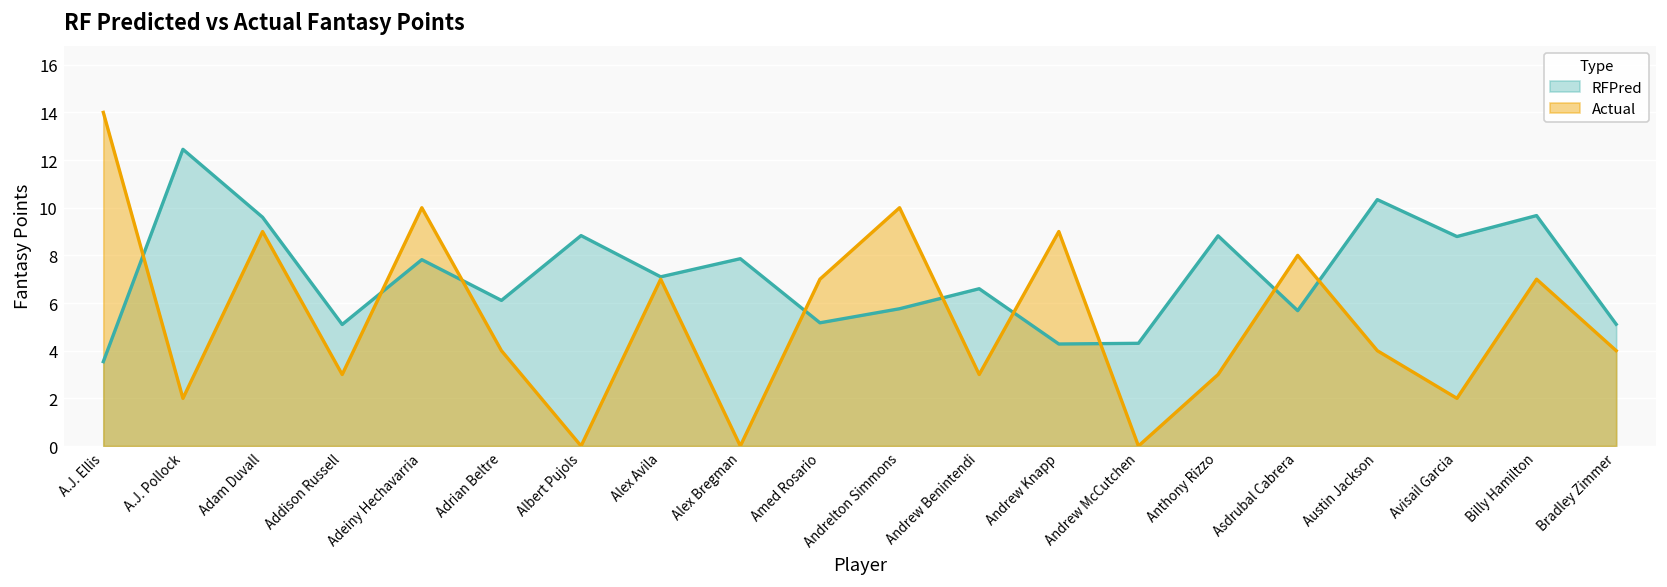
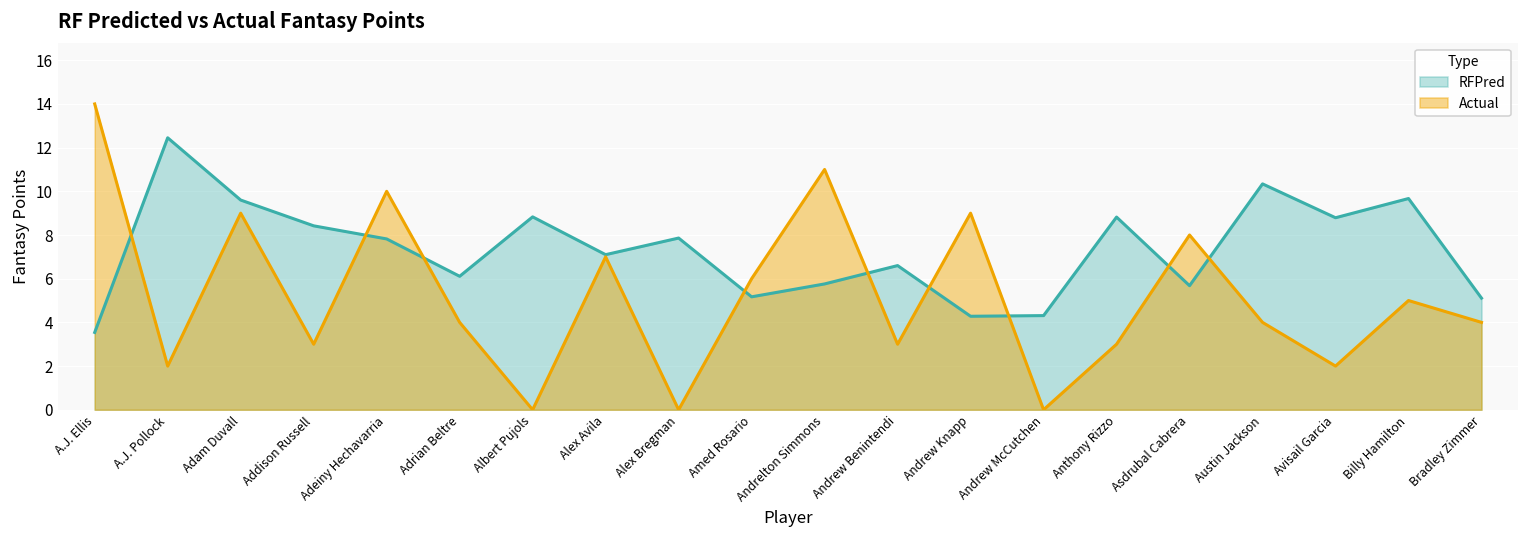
  {
    "RFPred": {
      "A.J. Ellis": 3.5,
      "A.J. Pollock": 12.5,
      "Adam Duvall": 9.6,
-     "Addison Russell": 5.1,
+     "Addison Russell": 8.4,
      "Adeiny Hechavarria": 7.8,
      "Adrian Beltre": 6.1,
      "Albert Pujols": 8.8,
      "Alex Bregman": 7.9,
      "Amed Rosario": 5.2,
      "Andrelton Simmons": 5.8,
      "Andrew Benintendi": 6.6,
      "Andrew Knapp": 4.3,
      "Andrew McCutchen": 4.3,
      "Anthony Rizzo": 8.8,
      "Asdrubal Cabrera": 5.7,
      "Austin Jackson": 10.3,
      "Avisail Garcia": 8.8,
      "Billy Hamilton": 9.7,
      "Bradley Zimmer": 5.1
    },
    "Actual": {
      "A.J. Ellis": 14,
      "A.J. Pollock": 2,
      "Adam Duvall": 9,
      "Addison Russell": 3,
      "Adeiny Hechavarria": 10,
      "Adrian Beltre": 4,
      "Albert Pujols": 0,
      "Alex Bregman": 0,
-     "Amed Rosario": 7,
-     "Andrelton Simmons": 10,
+     "Amed Rosario": 6,
+     "Andrelton Simmons": 11,
      "Andrew Benintendi": 3,
      "Andrew Knapp": 9,
      "Andrew McCutchen": 0,
      "Anthony Rizzo": 3,
      "Asdrubal Cabrera": 8,
      "Austin Jackson": 4,
      "Avisail Garcia": 2,
-     "Billy Hamilton": 7,
+     "Billy Hamilton": 5,
      "Bradley Zimmer": 4
    }
  }
